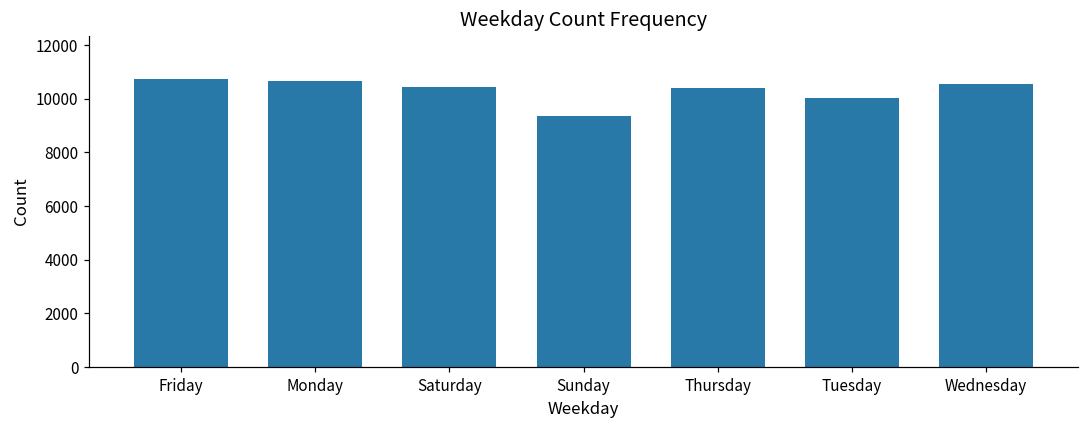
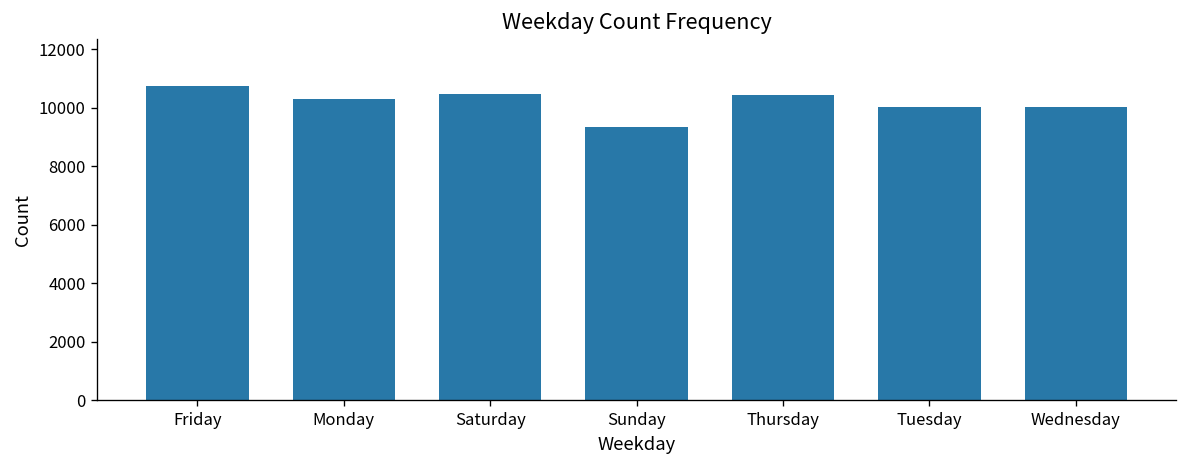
  {
    "Friday": 10700,
-   "Monday": 10700,
+   "Monday": 10300,
    "Saturday": 10500,
    "Sunday": 9400,
    "Thursday": 10400,
    "Tuesday": 10000,
-   "Wednesday": 10500
+   "Wednesday": 10000
  }
